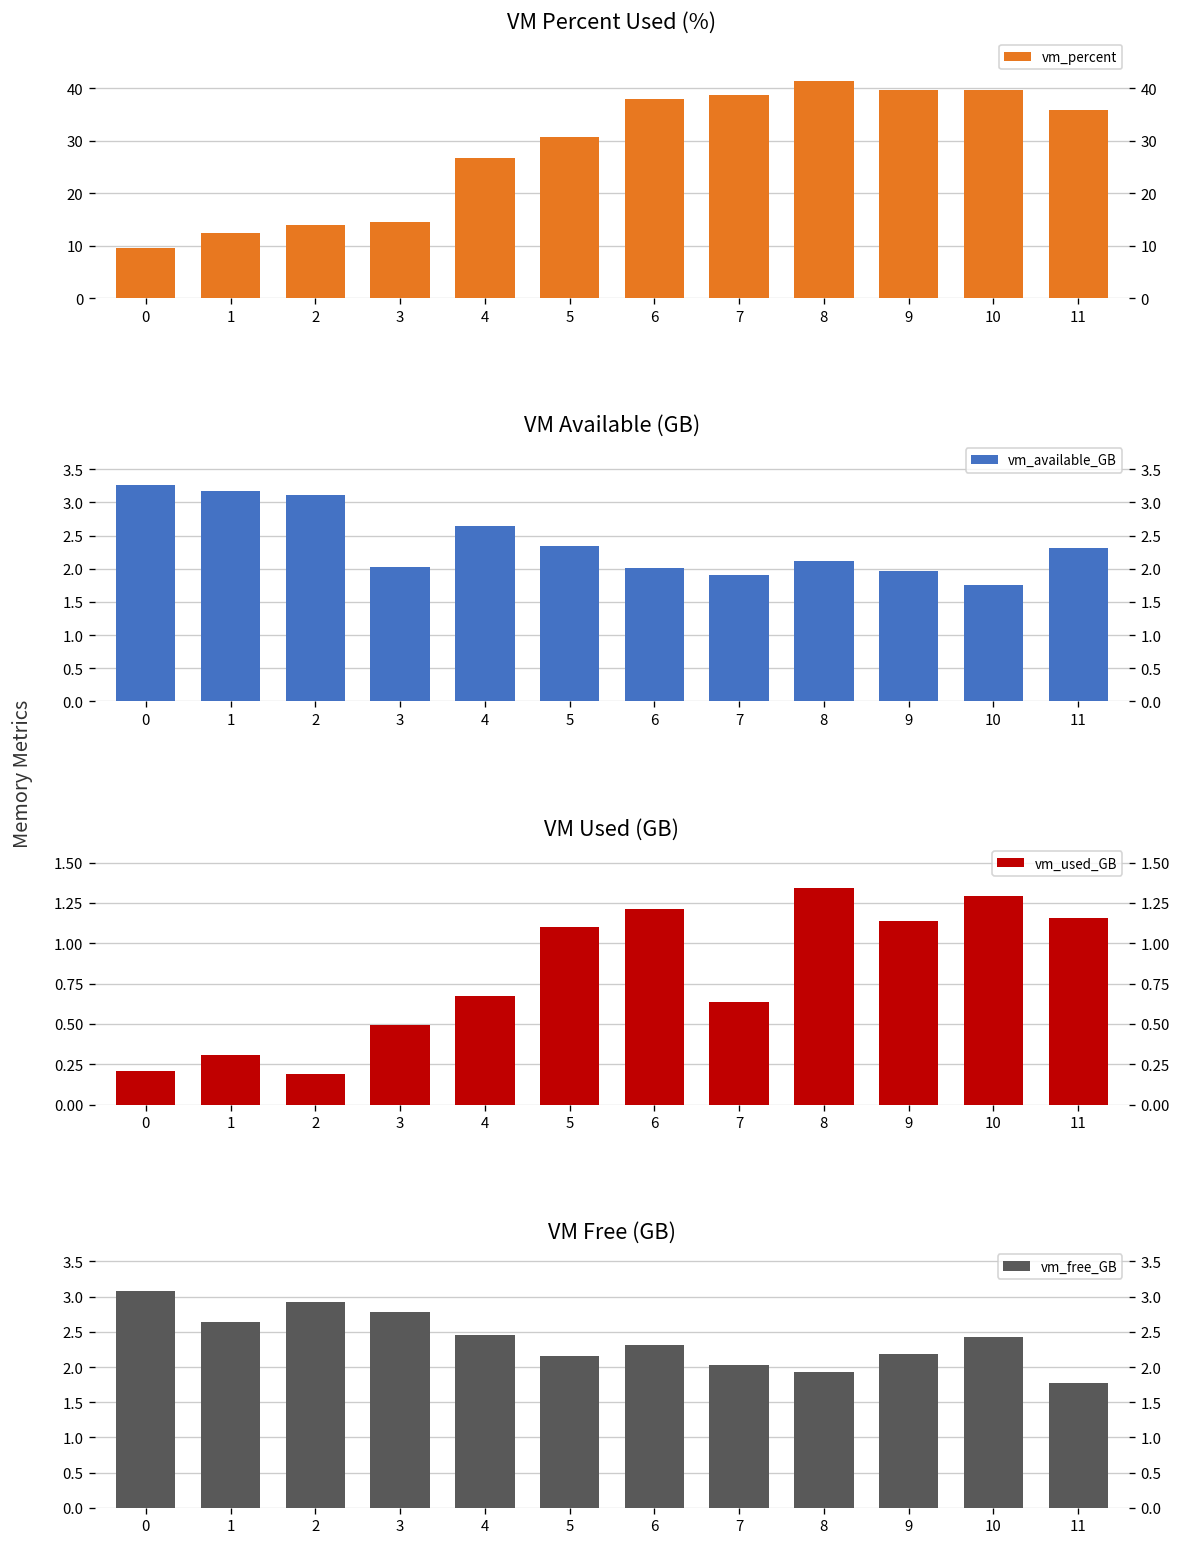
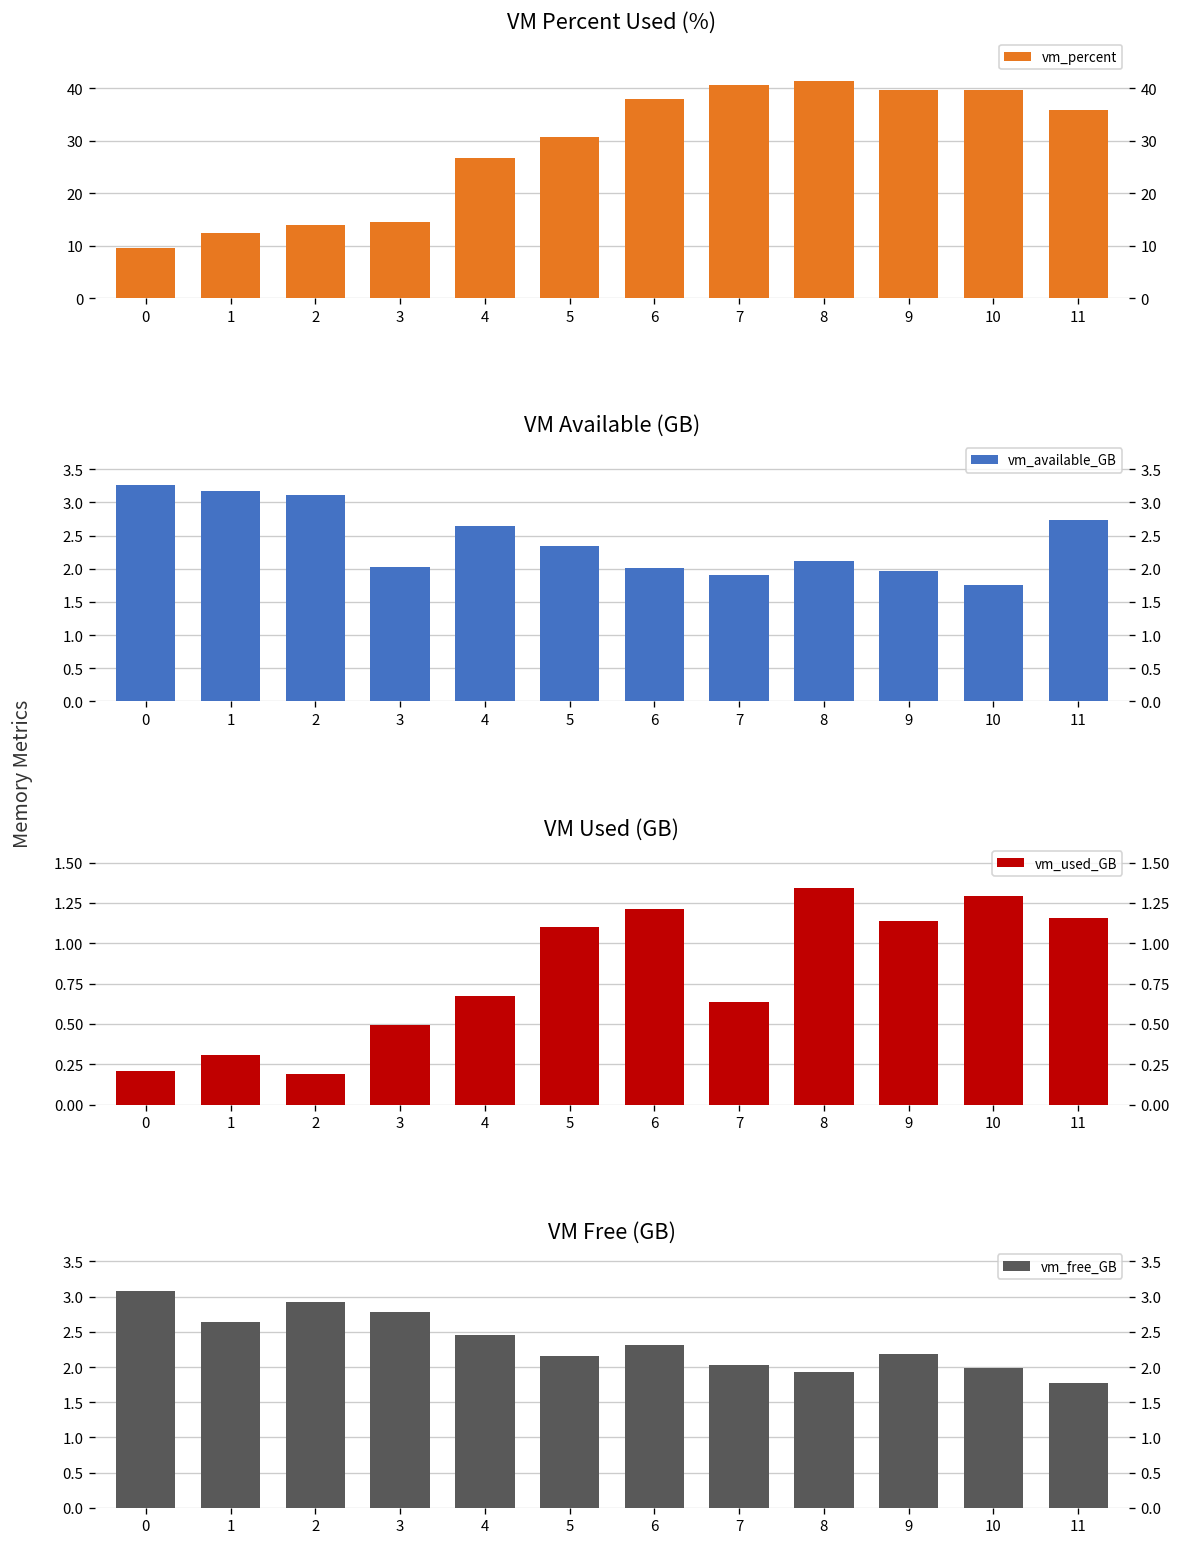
  {
    "VM Percent Used (%)": {
      "0": 10,
      "1": 12,
      "2": 14,
      "3": 15,
      "4": 27,
      "5": 31,
      "6": 38,
-     "7": 39,
+     "7": 41,
      "8": 41,
      "9": 40,
      "10": 40,
      "11": 36
    },
    "VM Available (GB)": {
      "0": 3.3,
      "1": 3.2,
      "2": 3.1,
      "3": 2.0,
      "4": 2.7,
      "5": 2.4,
      "6": 2.0,
      "7": 1.9,
      "8": 2.1,
      "9": 2.0,
      "10": 1.8,
-     "11": 2.3
+     "11": 2.7
    },
    "VM Used (GB)": {
      "0": 0.21,
      "1": 0.31,
      "2": 0.19,
      "3": 0.49,
      "4": 0.68,
      "5": 1.10,
      "6": 1.22,
      "7": 0.63,
      "8": 1.34,
      "9": 1.14,
      "10": 1.29,
      "11": 1.16
    },
    "VM Free (GB)": {
      "0": 3.1,
      "1": 2.6,
      "2": 2.9,
      "3": 2.8,
      "4": 2.5,
      "5": 2.2,
      "6": 2.3,
      "7": 2.0,
      "8": 1.9,
      "9": 2.2,
-     "10": 2.4,
+     "10": 2.0,
      "11": 1.8
    }
  }
